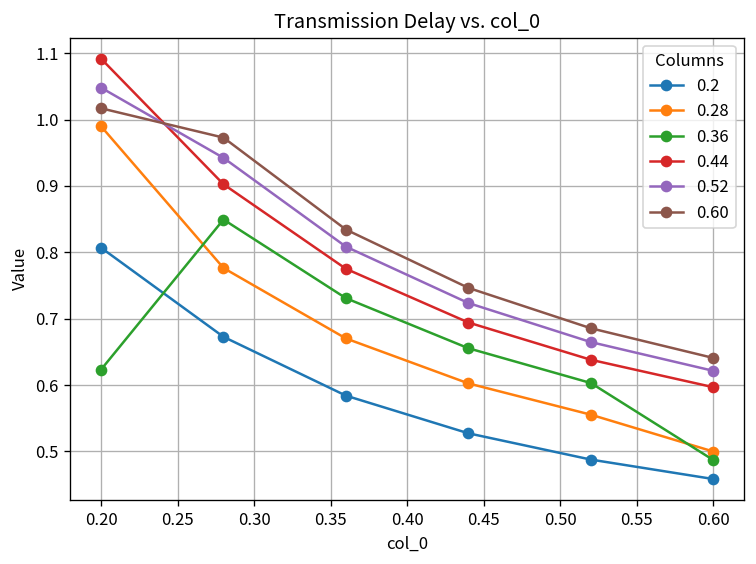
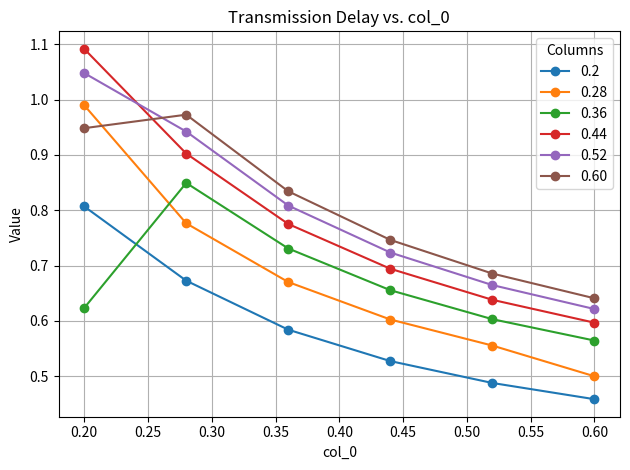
  {
    "0.2": {
      "0.20": 0.81,
      "0.60": 0.46
    },
    "0.28": {
      "0.20": 0.99,
      "0.60": 0.50
    },
    "0.36": {
      "0.20": 0.62,
-     "0.60": 0.49
+     "0.60": 0.56
    },
    "0.44": {
      "0.20": 1.09,
      "0.60": 0.60
    },
    "0.52": {
      "0.20": 1.05,
      "0.60": 0.62
    },
    "0.60": {
-     "0.20": 1.02,
+     "0.20": 0.95,
      "0.60": 0.64
    }
  }
